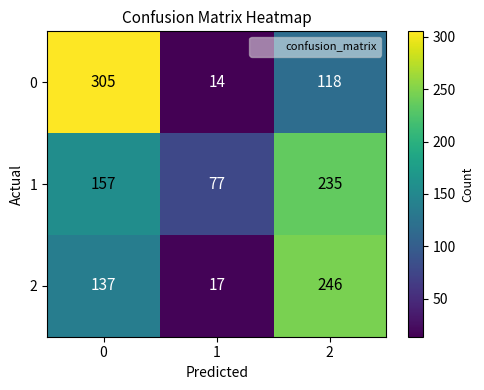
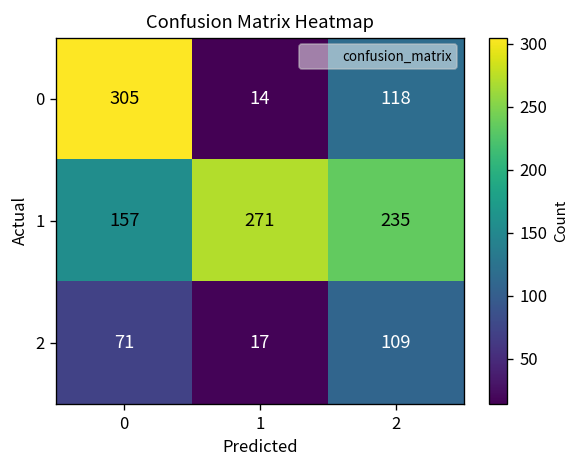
  {
    "0": {
      "0": 305,
      "1": 14,
      "2": 118
    },
    "1": {
      "0": 157,
-     "1": 77,
+     "1": 271,
      "2": 235
    },
    "2": {
-     "0": 137,
+     "0": 71,
      "1": 17,
-     "2": 246
+     "2": 109
    }
  }
